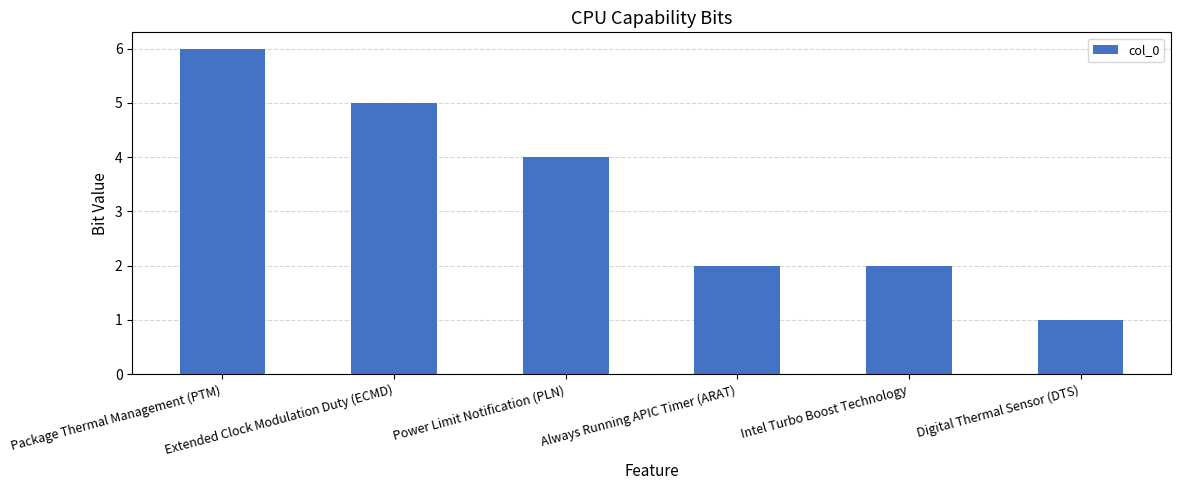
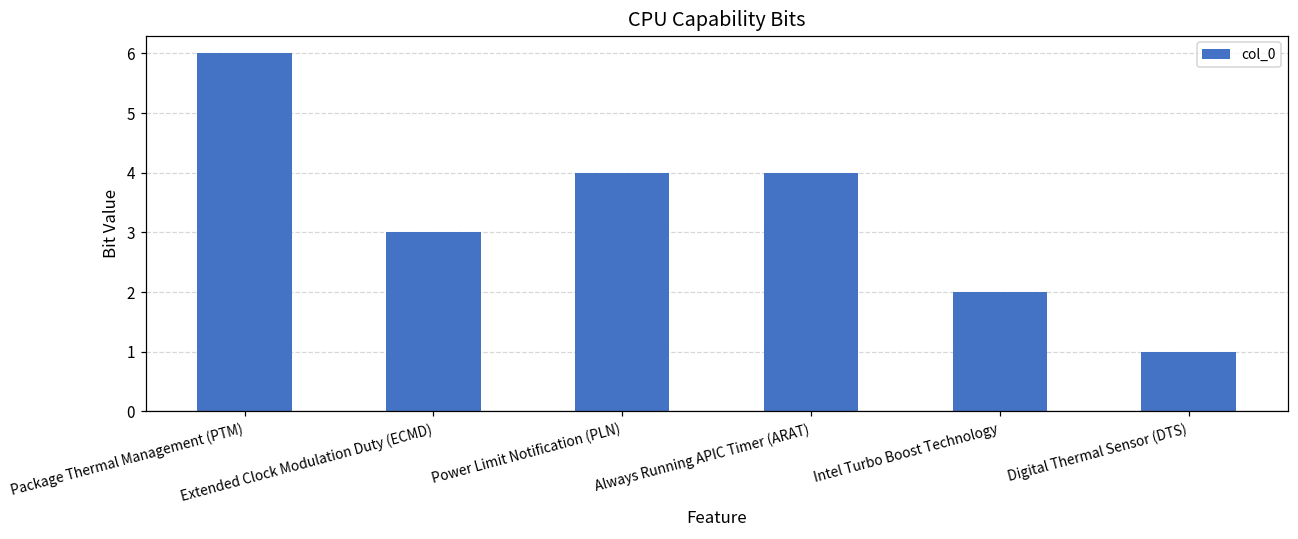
  {
    "Package Thermal Management (PTM)": 6,
-   "Extended Clock Modulation Duty (ECMD)": 5,
+   "Extended Clock Modulation Duty (ECMD)": 3,
    "Power Limit Notification (PLN)": 4,
-   "Always Running APIC Timer (ARAT)": 2,
+   "Always Running APIC Timer (ARAT)": 4,
    "Intel Turbo Boost Technology": 2,
    "Digital Thermal Sensor (DTS)": 1
  }
